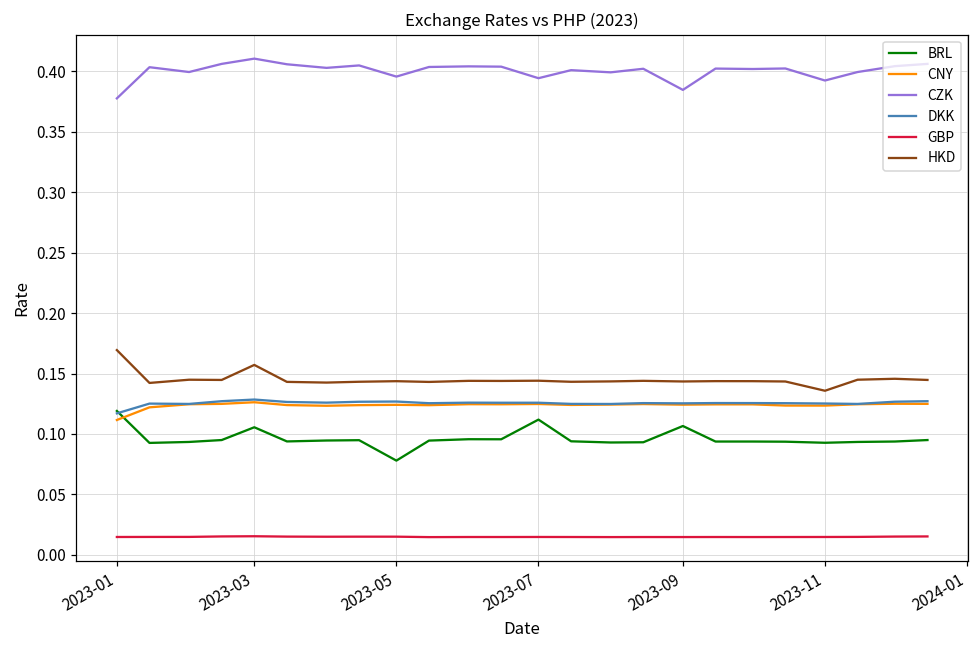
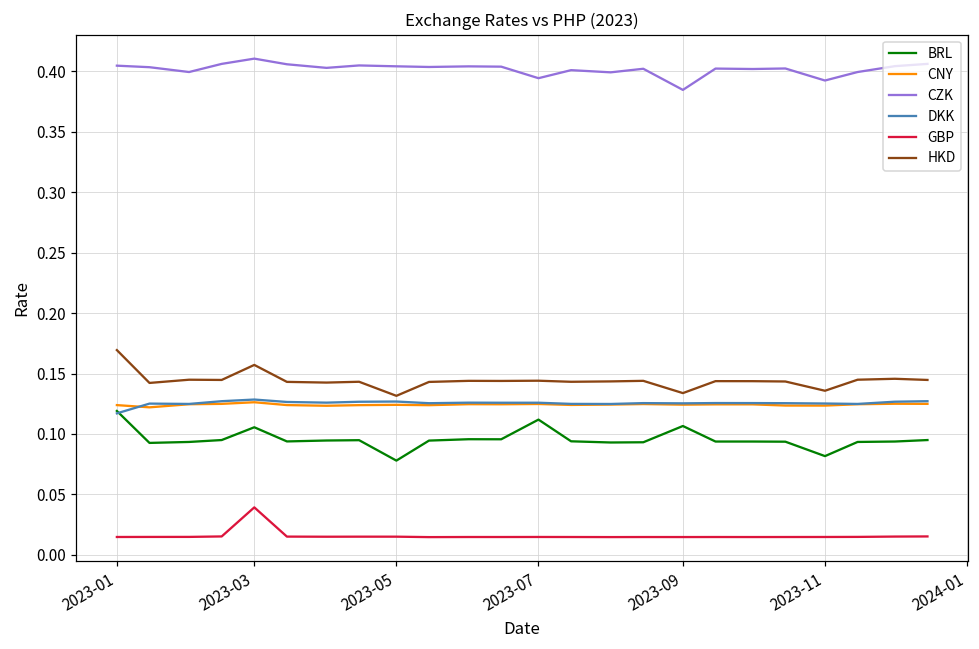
  {
    "BRL": {
      "2023-03": 0.106,
      "2023-05": 0.078,
      "2023-07": 0.112,
      "2023-09": 0.107,
-     "2023-11": 0.093
+     "2023-11": 0.082
    },
    "CNY": {
-     "2023-01": 0.112,
+     "2023-01": 0.124,
      "2023-05": 0.124
    },
    "CZK": {
-     "2023-01": 0.377,
+     "2023-01": 0.405,
      "2023-03": 0.410,
-     "2023-05": 0.395,
+     "2023-05": 0.404,
      "2023-07": 0.394,
      "2023-09": 0.384,
      "2023-11": 0.392
    },
    "DKK": {
      "2023-05": 0.127
    },
    "GBP": {
      "2023-01": 0.015,
-     "2023-03": 0.015,
+     "2023-03": 0.039,
      "2023-05": 0.015,
      "2023-07": 0.015,
      "2023-09": 0.015,
      "2023-11": 0.015
    },
    "HKD": {
      "2023-01": 0.169,
      "2023-03": 0.157,
-     "2023-05": 0.144,
+     "2023-05": 0.132,
      "2023-07": 0.144,
-     "2023-09": 0.143,
+     "2023-09": 0.134,
      "2023-11": 0.136
    }
  }
